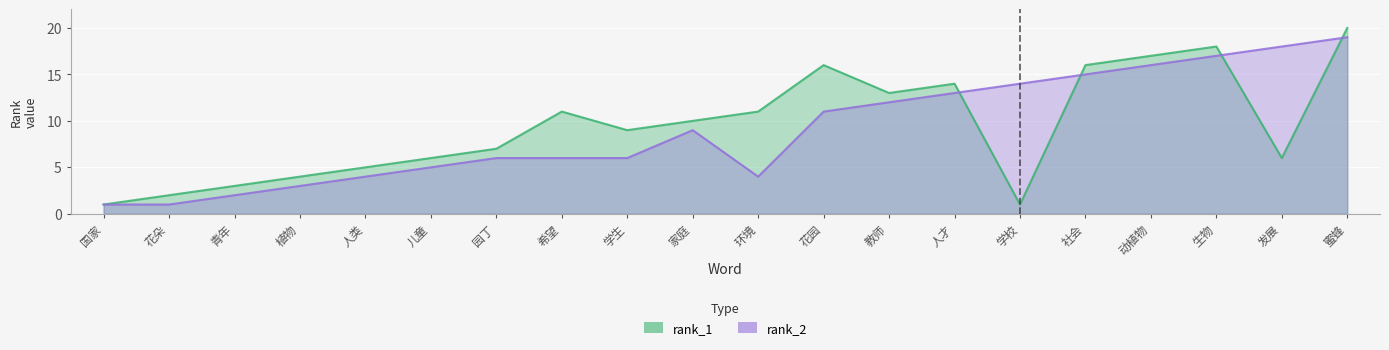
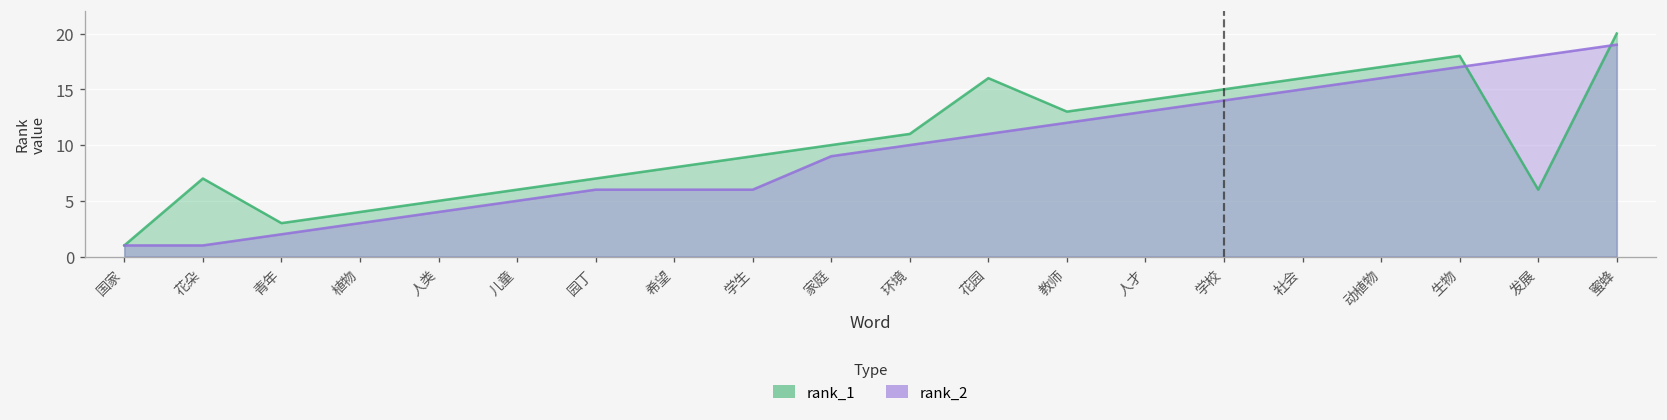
  {
    "rank_1": {
-     "花朵": 2,
+     "花朵": 7,
      "青年": 3,
      "植物": 4,
      "人类": 5,
      "儿童": 6,
      "园丁": 7,
-     "希望": 11,
+     "希望": 8,
      "学生": 9,
      "家庭": 10,
      "环境": 11,
      "花园": 16,
      "教师": 13,
      "人才": 14,
-     "学校": 1,
+     "学校": 15,
      "社会": 16,
      "动植物": 17,
      "生物": 18,
      "发展": 6,
      "蜜蜂": 20
    },
    "rank_2": {
      "花朵": 1,
      "青年": 2,
      "植物": 3,
      "人类": 4,
      "儿童": 5,
      "园丁": 6,
      "希望": 6,
      "学生": 6,
      "家庭": 9,
-     "环境": 4,
+     "环境": 10,
      "花园": 11,
      "教师": 12,
      "人才": 13,
      "学校": 14,
      "社会": 15,
      "动植物": 16,
      "生物": 17,
      "发展": 18,
      "蜜蜂": 19
    }
  }
